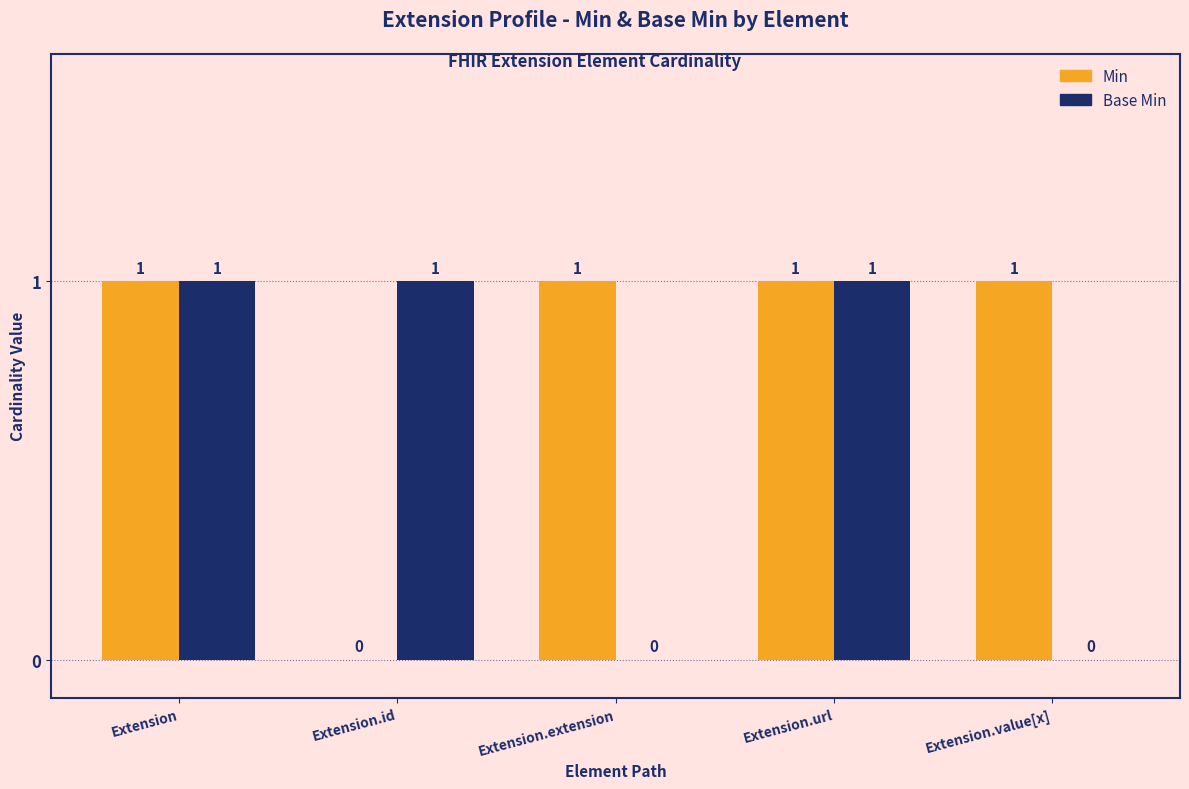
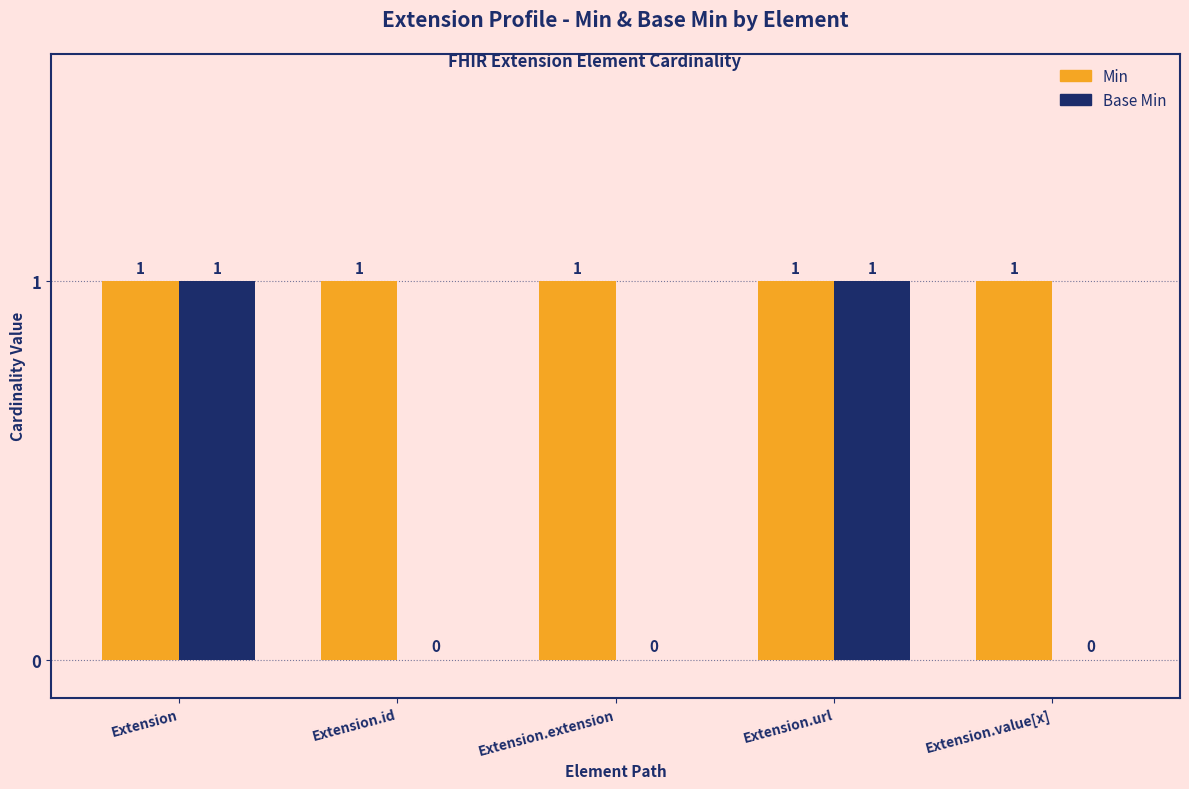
  {
    "Min": {
      "Extension": 1,
-     "Extension.id": 0,
+     "Extension.id": 1,
      "Extension.extension": 1,
      "Extension.url": 1,
      "Extension.value[x]": 1
    },
    "Base Min": {
      "Extension": 1,
-     "Extension.id": 1,
+     "Extension.id": 0,
      "Extension.extension": 0,
      "Extension.url": 1,
      "Extension.value[x]": 0
    }
  }
